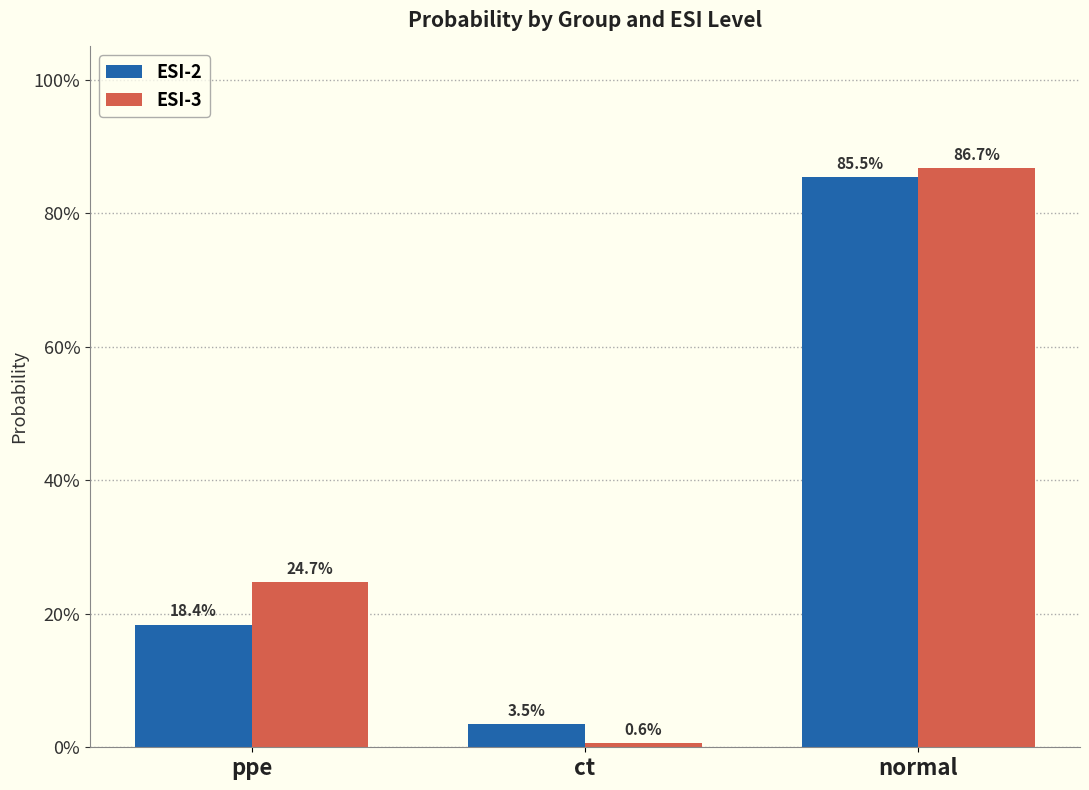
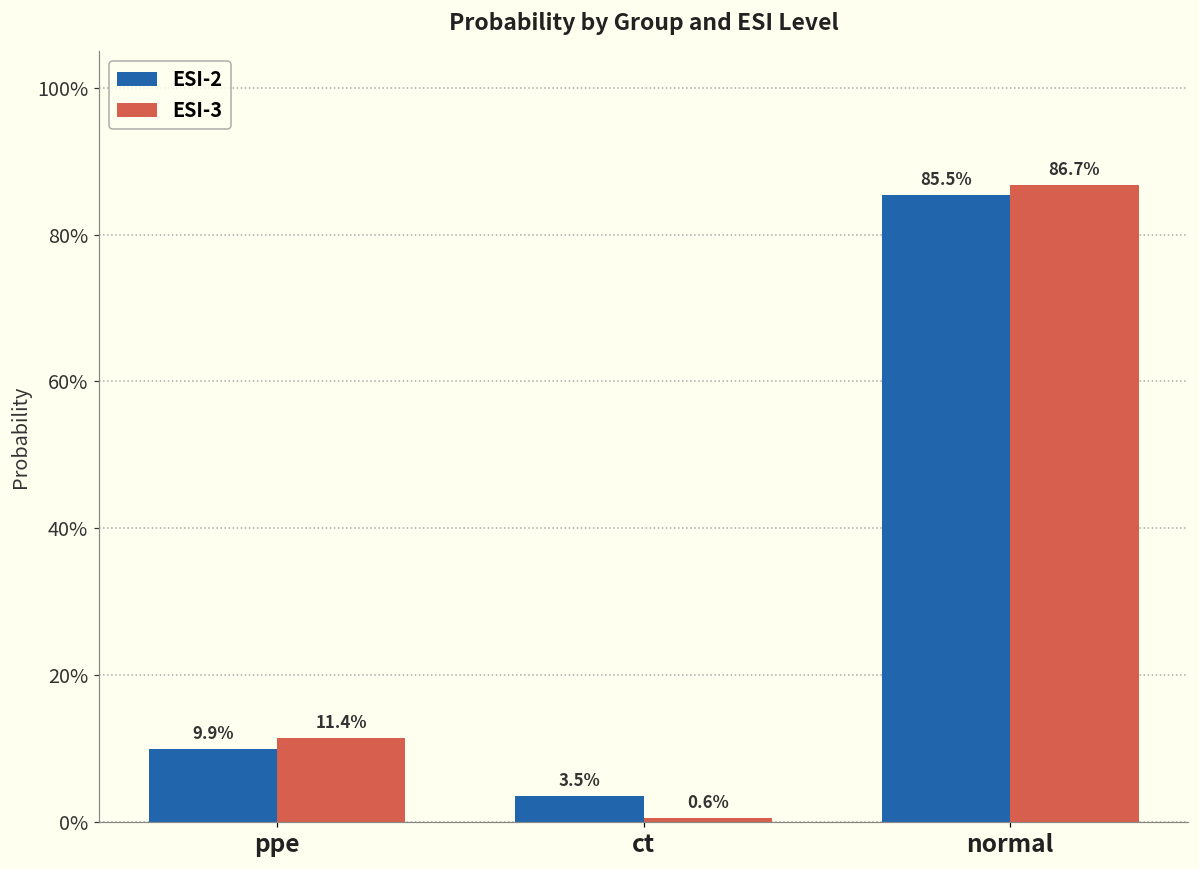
  {
    "ESI-2": {
-     "ppe": "18.4%",
+     "ppe": "9.9%",
      "ct": "3.5%",
      "normal": "85.5%"
    },
    "ESI-3": {
-     "ppe": "24.7%",
+     "ppe": "11.4%",
      "ct": "0.6%",
      "normal": "86.7%"
    }
  }
